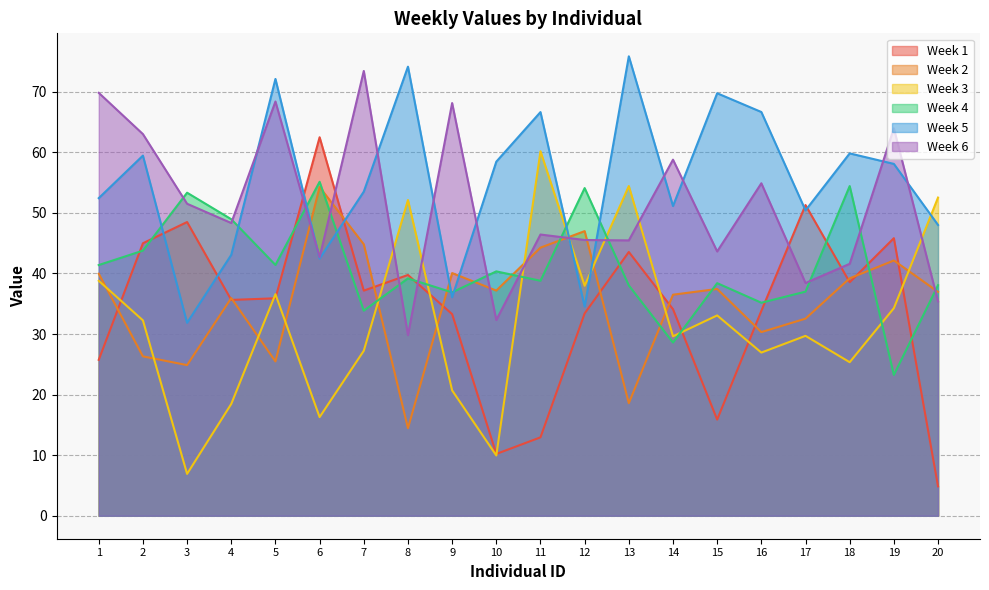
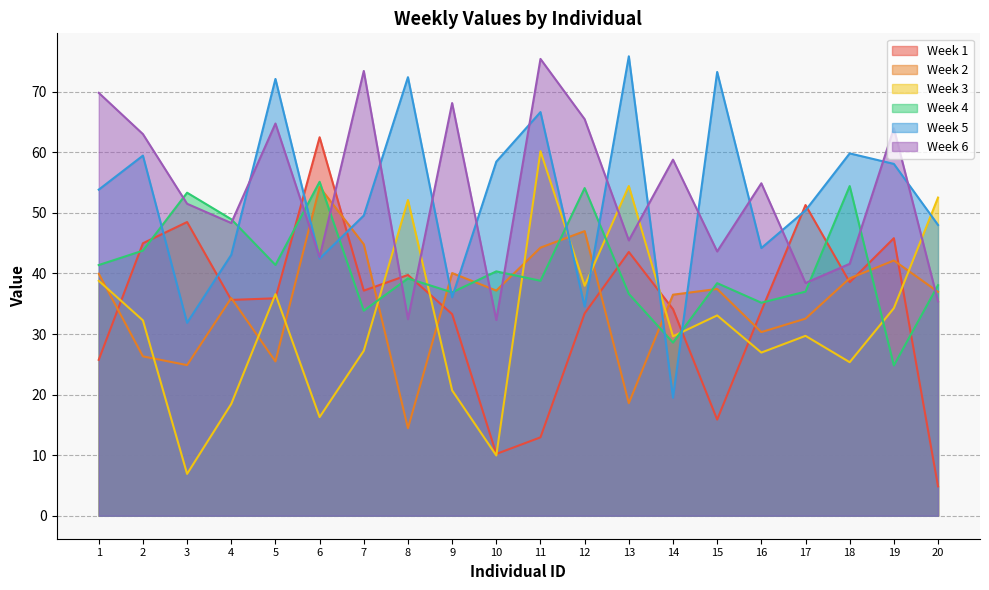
  {
    "Week 4": {
      "1": 41,
      "2": 44,
      "3": 53,
      "4": 49,
      "5": 41,
      "6": 55,
      "7": 34,
      "8": 39,
      "9": 37,
      "10": 40,
      "11": 39,
      "12": 54,
-     "13": 38,
+     "13": 37,
      "14": 29,
      "15": 38,
      "16": 35,
      "17": 37,
      "18": 54,
-     "19": 23,
+     "19": 25,
      "20": 38
    },
    "Week 5": {
-     "1": 52,
+     "1": 54,
      "2": 59,
      "3": 32,
      "4": 43,
      "5": 72,
-     "7": 54,
-     "8": 74,
+     "7": 50,
+     "8": 72,
      "9": 36,
      "10": 58,
      "11": 67,
      "12": 35,
      "13": 76,
-     "14": 51,
-     "15": 70,
-     "16": 67,
+     "14": 19,
+     "15": 73,
+     "16": 44,
      "17": 50,
      "18": 60,
      "19": 58,
      "20": 48
    },
    "Week 6": {
      "1": 70,
      "2": 63,
      "3": 52,
      "4": 48,
-     "5": 68,
+     "5": 65,
      "7": 73,
-     "8": 30,
+     "8": 32,
      "9": 68,
      "10": 32,
-     "11": 46,
-     "12": 46,
+     "11": 75,
+     "12": 65,
      "13": 45,
      "14": 59,
      "15": 44,
      "16": 55,
      "17": 38,
      "18": 42,
      "20": 35
    }
  }
